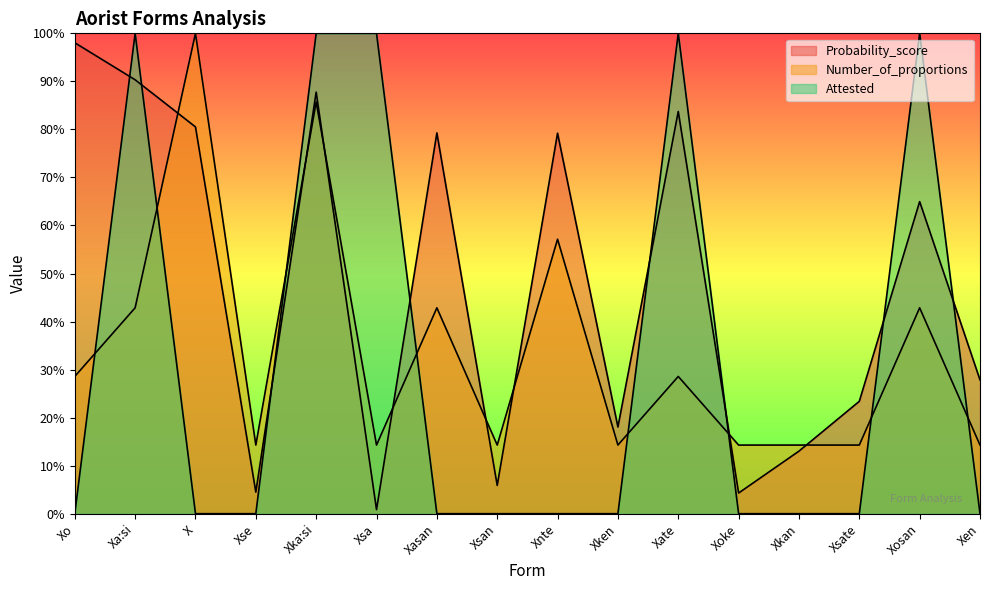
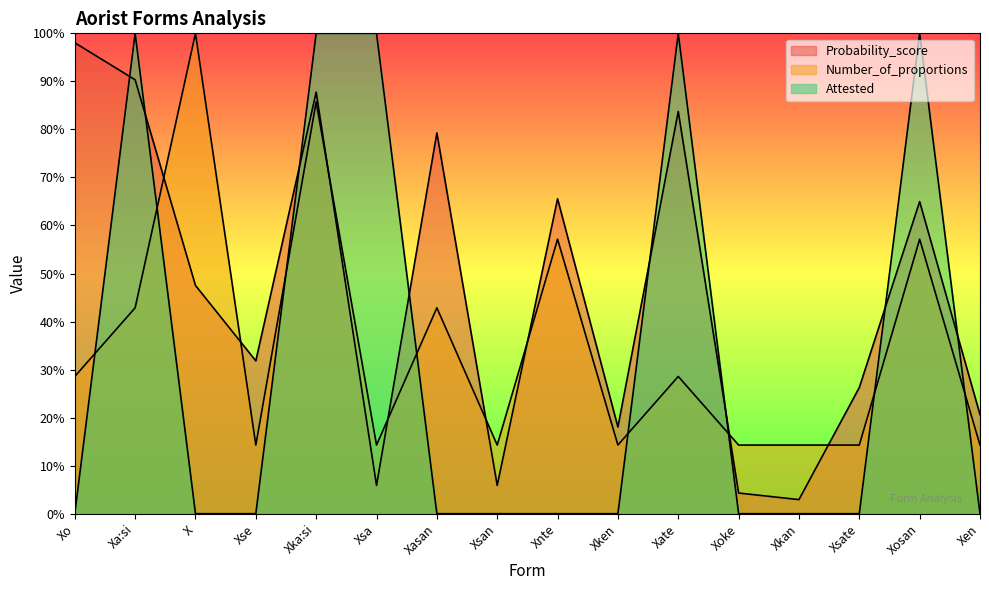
  {
    "Probability_score": {
      "Xo": "98%",
      "Xa:si": "90%",
-     "X": "81%",
-     "Xse": "4%",
+     "X": "48%",
+     "Xse": "32%",
      "Xka:si": "88%",
-     "Xsa": "1%",
+     "Xsa": "6%",
      "Xasan": "79%",
      "Xsan": "6%",
-     "Xnte": "79%",
+     "Xnte": "66%",
      "Xken": "18%",
      "Xate": "84%",
      "Xoke": "4%",
-     "Xkan": "13%",
-     "Xsate": "23%",
+     "Xkan": "3%",
+     "Xsate": "26%",
      "Xosan": "65%",
-     "Xen": "28%"
+     "Xen": "21%"
    },
    "Number_of_proportions": {
      "Xo": "29%",
      "Xa:si": "43%",
      "X": "100%",
      "Xse": "14%",
      "Xka:si": "86%",
      "Xsa": "14%",
      "Xasan": "43%",
      "Xsan": "14%",
      "Xnte": "57%",
      "Xken": "14%",
      "Xate": "29%",
      "Xoke": "14%",
      "Xkan": "14%",
      "Xsate": "14%",
-     "Xosan": "43%",
+     "Xosan": "57%",
      "Xen": "14%"
    },
    "Attested": {
      "Xo": "0%",
      "Xa:si": "100%",
      "X": "0%",
      "Xse": "0%",
      "Xka:si": "100%",
      "Xsa": "100%",
      "Xasan": "0%",
      "Xsan": "0%",
      "Xnte": "0%",
      "Xken": "0%",
      "Xate": "100%",
      "Xoke": "0%",
      "Xkan": "0%",
      "Xsate": "0%",
      "Xosan": "100%",
      "Xen": "0%"
    }
  }
